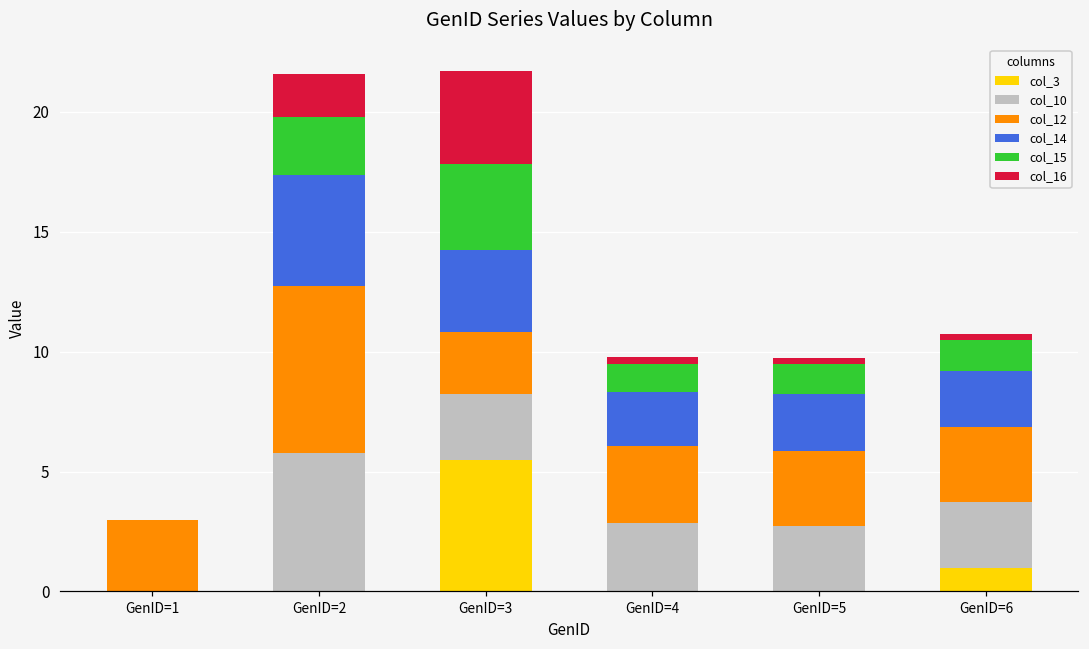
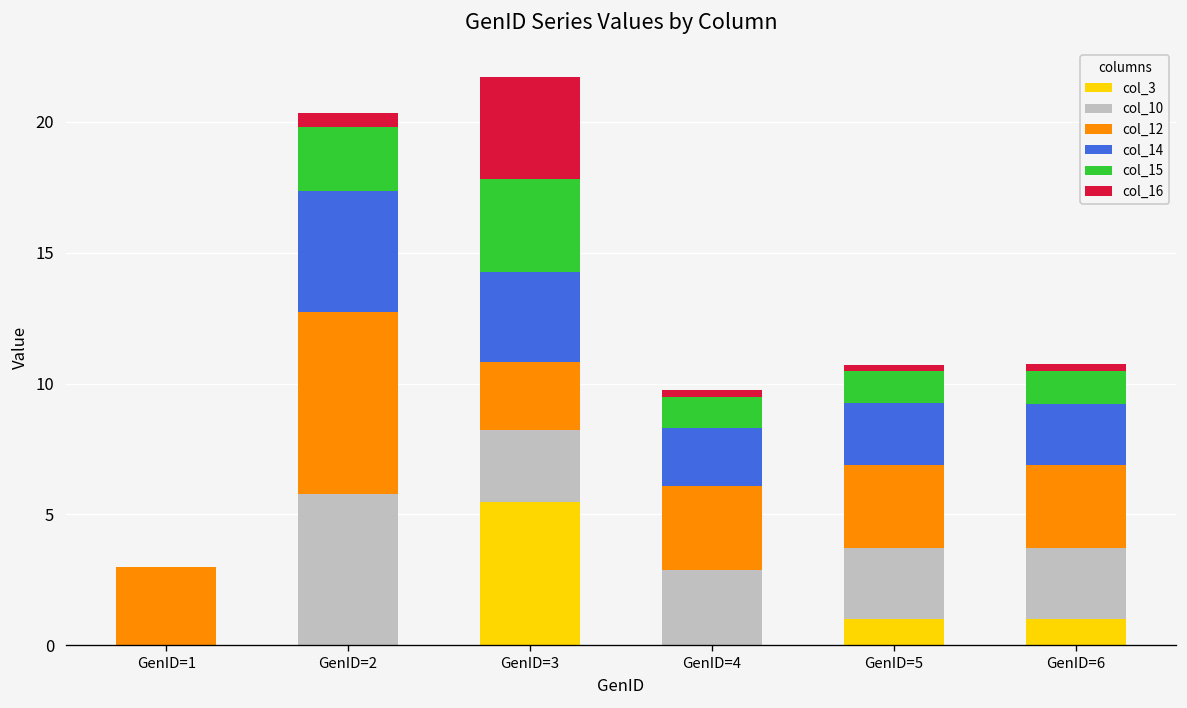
  {
    "col_3": {
      "GenID=1": 0,
      "GenID=2": 0,
      "GenID=3": 5.5,
      "GenID=4": 0,
-     "GenID=5": 0,
+     "GenID=5": 1,
      "GenID=6": 1
    },
    "col_10": {
      "GenID=1": 0.0,
      "GenID=2": 5.8,
      "GenID=3": 2.8,
      "GenID=4": 2.9,
      "GenID=5": 2.7,
      "GenID=6": 2.7
    },
    "col_12": {
      "GenID=1": 3.0,
      "GenID=2": 7.0,
      "GenID=3": 2.6,
      "GenID=4": 3.2,
      "GenID=5": 3.1,
      "GenID=6": 3.1
    },
    "col_14": {
      "GenID=1": 0.0,
      "GenID=2": 4.6,
      "GenID=3": 3.4,
      "GenID=4": 2.2,
      "GenID=5": 2.4,
      "GenID=6": 2.3
    },
    "col_15": {
      "GenID=1": 0.0,
      "GenID=2": 2.4,
      "GenID=3": 3.6,
      "GenID=4": 1.2,
      "GenID=5": 1.2,
      "GenID=6": 1.3
    },
    "col_16": {
      "GenID=1": 0.0,
-     "GenID=2": 1.8,
+     "GenID=2": 0.5,
      "GenID=3": 3.9,
      "GenID=4": 0.3,
      "GenID=5": 0.3,
      "GenID=6": 0.3
    }
  }
